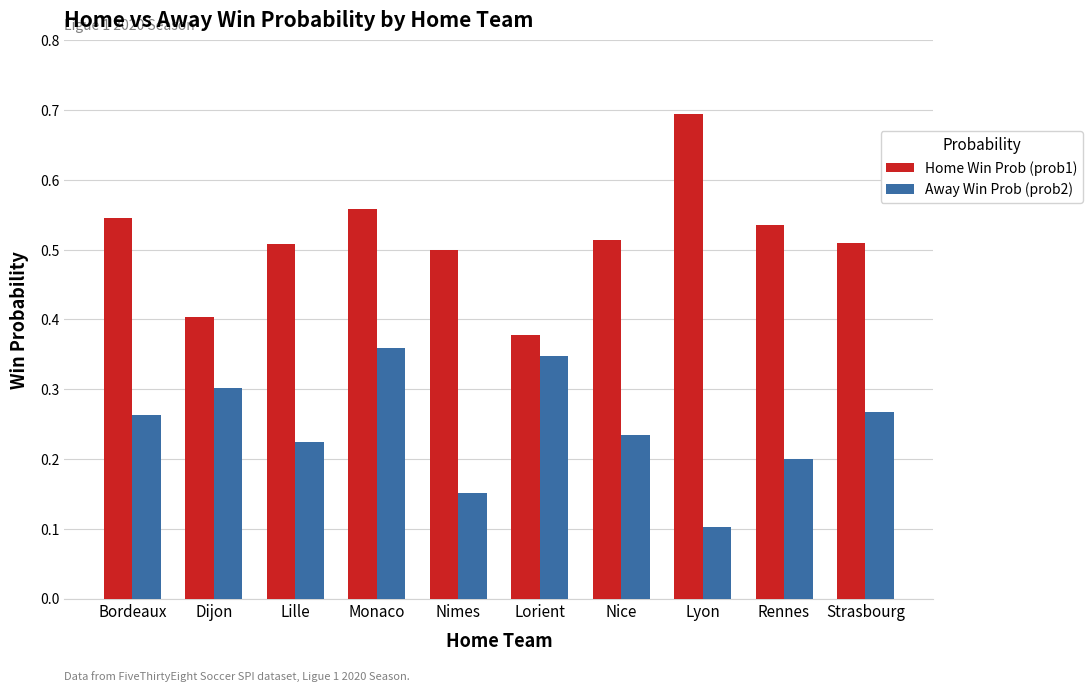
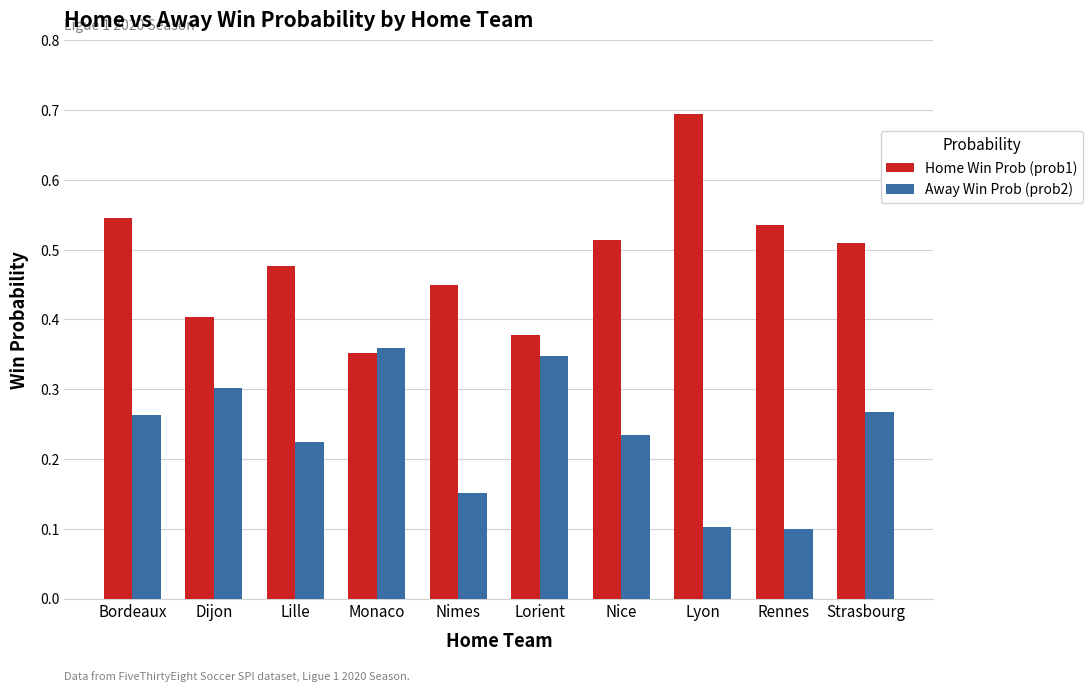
  {
    "Home Win Prob (prob1)": {
      "Bordeaux": 0.55,
      "Dijon": 0.40,
-     "Lille": 0.51,
-     "Monaco": 0.56,
-     "Nimes": 0.50,
+     "Lille": 0.48,
+     "Monaco": 0.35,
+     "Nimes": 0.45,
      "Lorient": 0.38,
      "Nice": 0.51,
      "Lyon": 0.69,
      "Rennes": 0.54,
      "Strasbourg": 0.51
    },
    "Away Win Prob (prob2)": {
      "Bordeaux": 0.26,
      "Dijon": 0.3,
      "Lille": 0.22,
      "Monaco": 0.36,
      "Nimes": 0.15,
      "Lorient": 0.35,
      "Nice": 0.23,
      "Lyon": 0.1,
-     "Rennes": 0.2,
+     "Rennes": 0.1,
      "Strasbourg": 0.27
    }
  }
